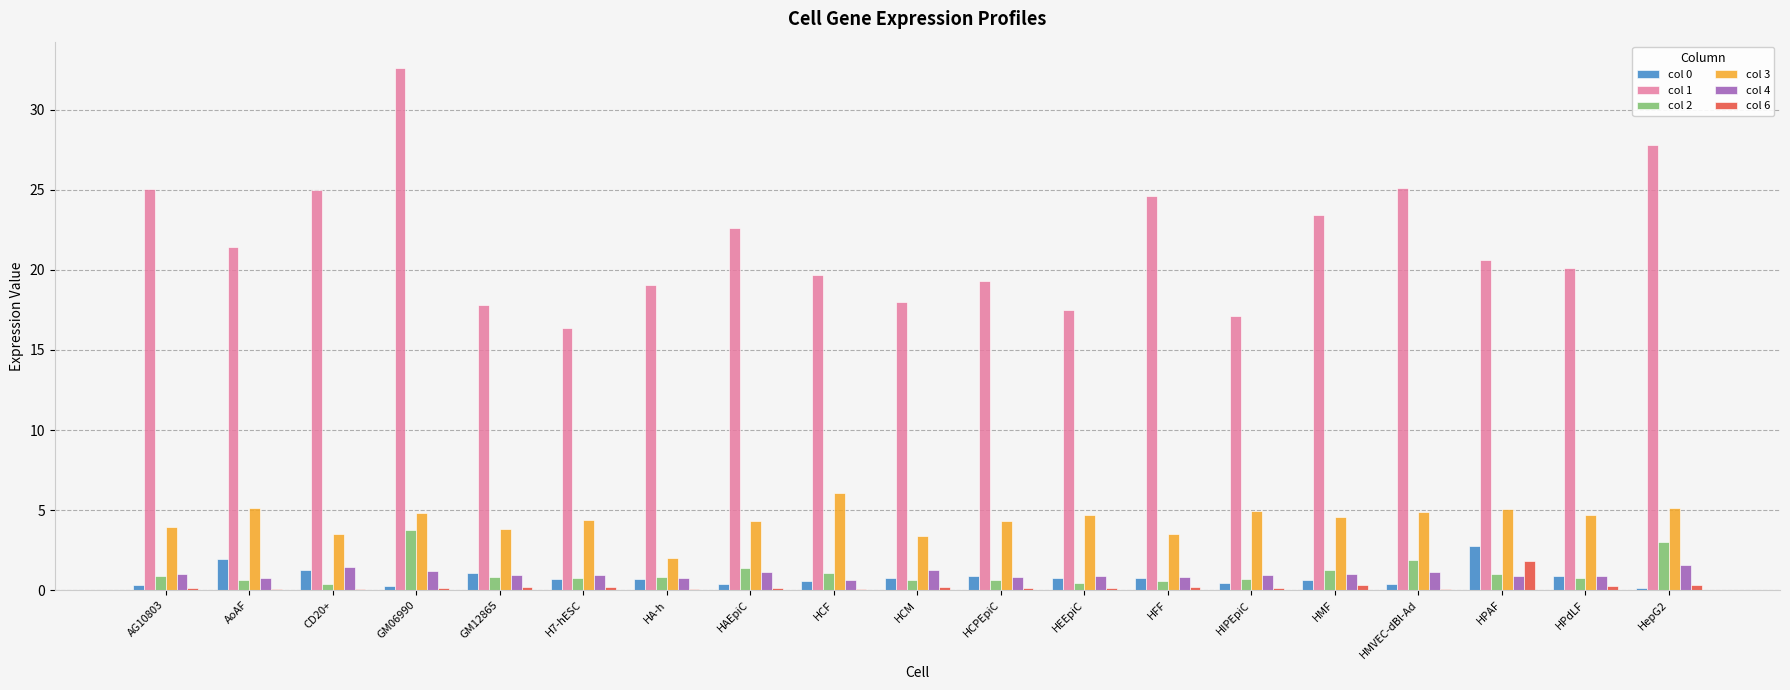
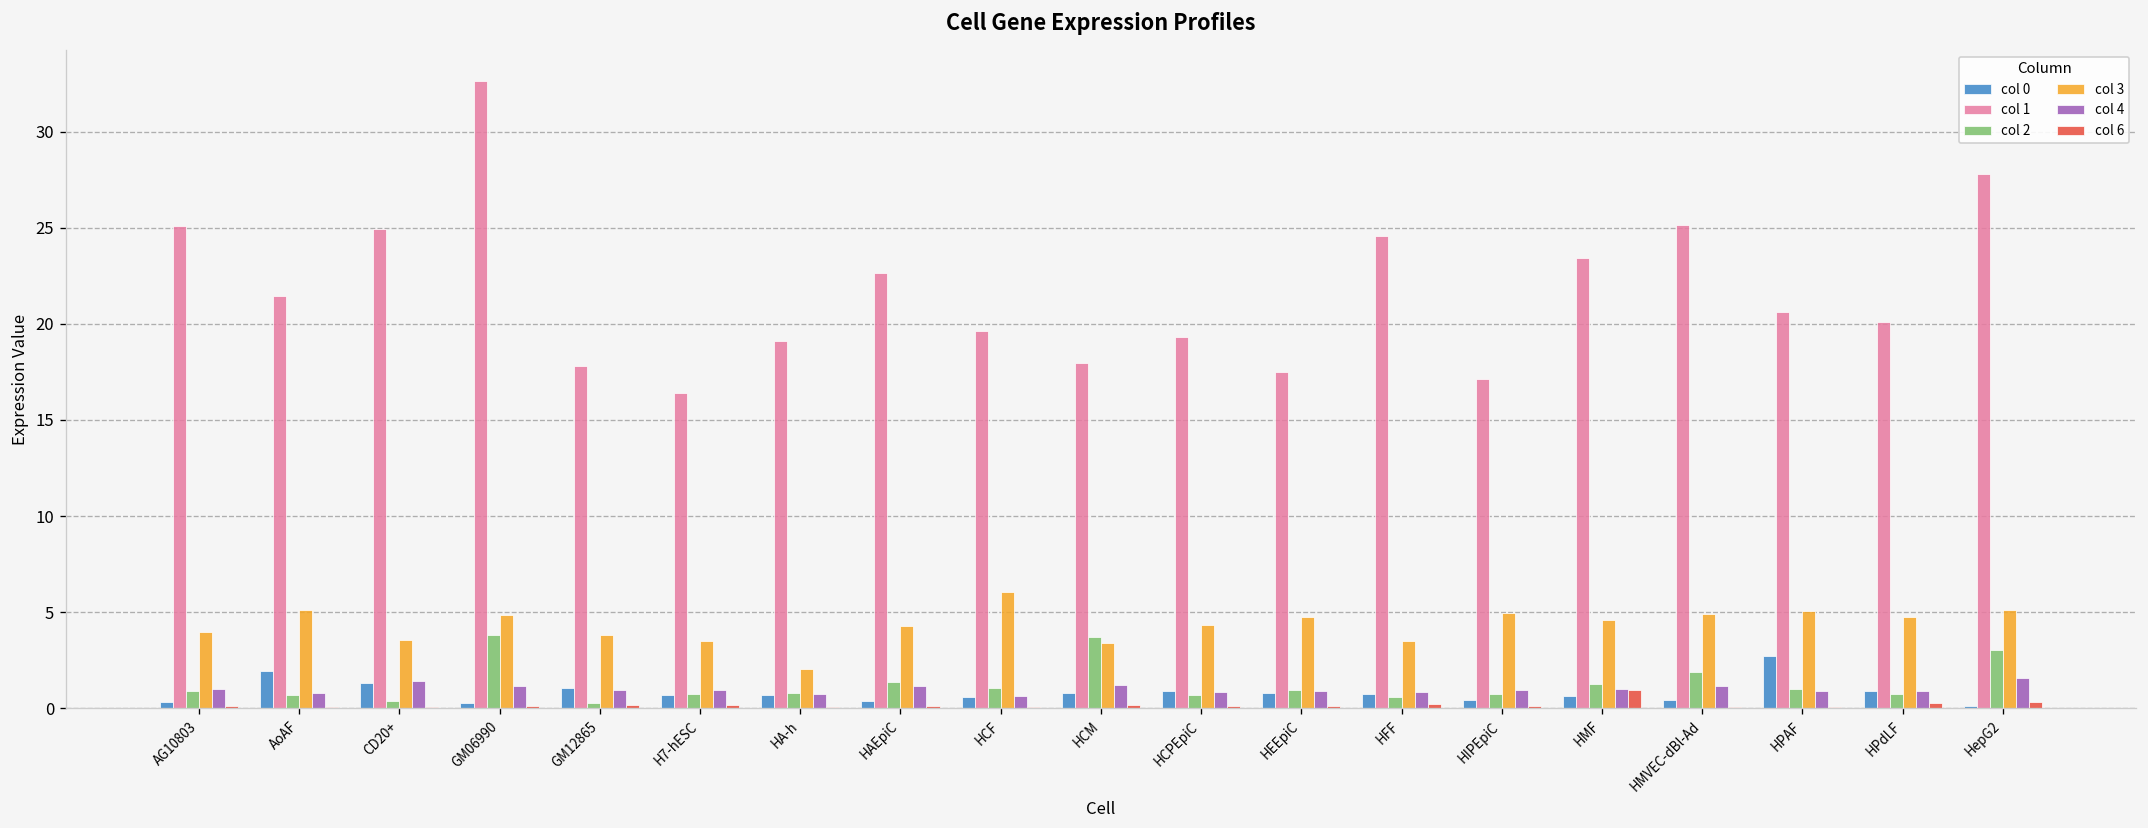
  {
    "col 0": {
      "AG10803": 0.3,
      "AoAF": 1.9,
      "CD20+": 1.3,
      "GM06990": 0.3,
      "GM12865": 1.1,
      "H7-hESC": 0.7,
      "HA-h": 0.7,
      "HAEpiC": 0.4,
      "HCF": 0.6,
      "HCM": 0.8,
      "HCPEpiC": 0.9,
      "HEEpiC": 0.8,
      "HFF": 0.8,
      "HIPEpiC": 0.4,
      "HMF": 0.6,
      "HMVEC-dBl-Ad": 0.4,
      "HPAF": 2.7,
      "HPdLF": 0.9
    },
    "col 1": {
      "AG10803": 25.1,
      "AoAF": 21.5,
      "CD20+": 25.0,
      "GM06990": 32.6,
      "GM12865": 17.8,
      "H7-hESC": 16.4,
      "HA-h": 19.1,
      "HAEpiC": 22.6,
      "HCF": 19.7,
      "HCM": 18.0,
      "HCPEpiC": 19.3,
      "HEEpiC": 17.5,
      "HFF": 24.6,
      "HIPEpiC": 17.1,
      "HMF": 23.4,
      "HMVEC-dBl-Ad": 25.1,
      "HPAF": 20.6,
      "HPdLF": 20.1,
      "HepG2": 27.8
    },
    "col 2": {
      "AG10803": 0.9,
      "AoAF": 0.7,
      "CD20+": 0.4,
      "GM06990": 3.8,
-     "GM12865": 0.8,
+     "GM12865": 0.3,
      "H7-hESC": 0.7,
      "HA-h": 0.8,
      "HAEpiC": 1.4,
      "HCF": 1.1,
-     "HCM": 0.6,
+     "HCM": 3.7,
      "HCPEpiC": 0.7,
-     "HEEpiC": 0.4,
+     "HEEpiC": 0.9,
      "HFF": 0.6,
      "HIPEpiC": 0.7,
      "HMF": 1.2,
      "HMVEC-dBl-Ad": 1.9,
      "HPAF": 1.0,
      "HPdLF": 0.7,
      "HepG2": 3.0
    },
    "col 3": {
      "AG10803": 4.0,
      "AoAF": 5.1,
      "CD20+": 3.5,
      "GM06990": 4.8,
      "GM12865": 3.8,
-     "H7-hESC": 4.4,
+     "H7-hESC": 3.5,
      "HA-h": 2.0,
      "HAEpiC": 4.3,
      "HCF": 6.1,
      "HCM": 3.4,
      "HCPEpiC": 4.3,
      "HEEpiC": 4.7,
      "HFF": 3.5,
      "HIPEpiC": 5.0,
      "HMF": 4.6,
      "HMVEC-dBl-Ad": 4.9,
      "HPAF": 5.1,
      "HPdLF": 4.7,
      "HepG2": 5.1
    },
    "col 4": {
      "AG10803": 1.0,
      "AoAF": 0.8,
      "CD20+": 1.4,
      "GM06990": 1.2,
      "GM12865": 1.0,
      "H7-hESC": 1.0,
      "HA-h": 0.8,
      "HAEpiC": 1.1,
      "HCF": 0.6,
      "HCM": 1.2,
      "HCPEpiC": 0.8,
      "HEEpiC": 0.9,
      "HFF": 0.8,
      "HIPEpiC": 0.9,
      "HMF": 1.0,
      "HMVEC-dBl-Ad": 1.2,
      "HPAF": 0.9,
      "HPdLF": 0.9,
      "HepG2": 1.6
    },
    "col 6": {
      "GM12865": 0.2,
      "H7-hESC": 0.2,
      "HCM": 0.2,
      "HFF": 0.2,
-     "HMF": 0.3,
-     "HPAF": 1.8,
+     "HMF": 1.0,
+     "HPAF": 0.1,
      "HPdLF": 0.3,
      "HepG2": 0.3
    }
  }
